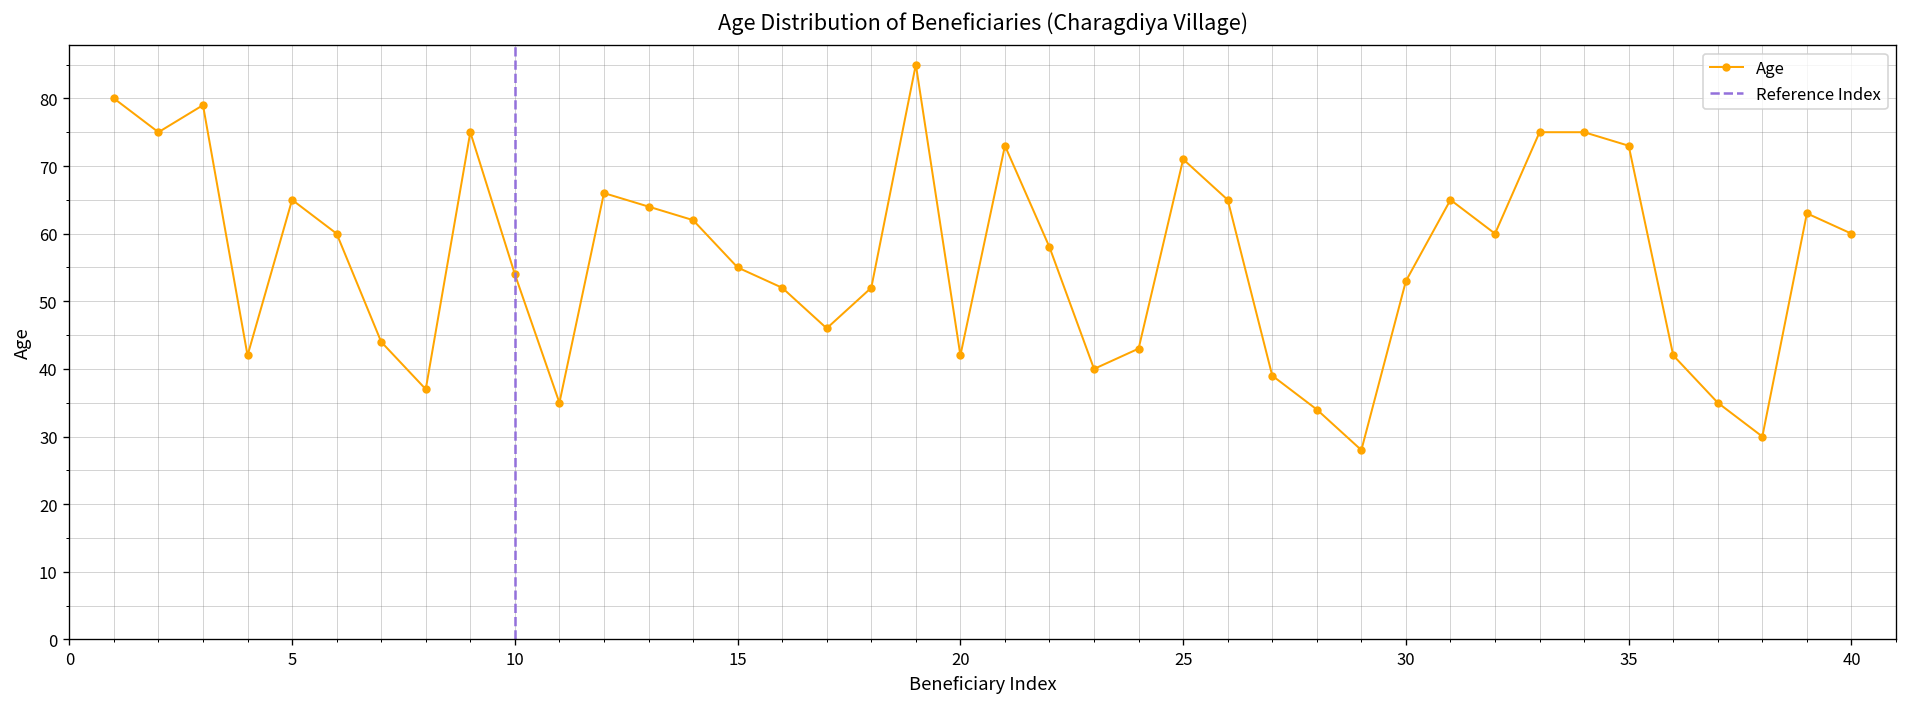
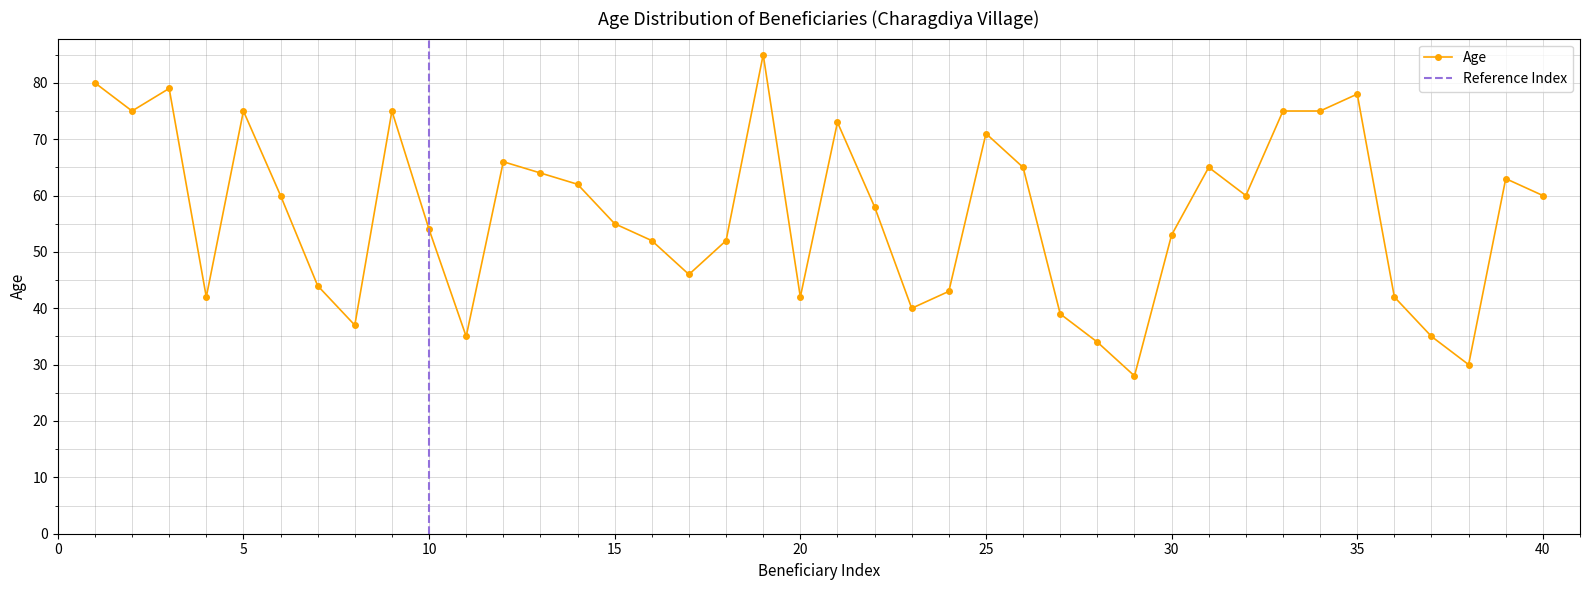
  {
-   "5": 65,
+   "5": 75,
    "10": 54,
    "15": 55,
    "20": 42,
    "25": 71,
    "30": 53,
-   "35": 73,
+   "35": 78,
    "40": 60
  }
